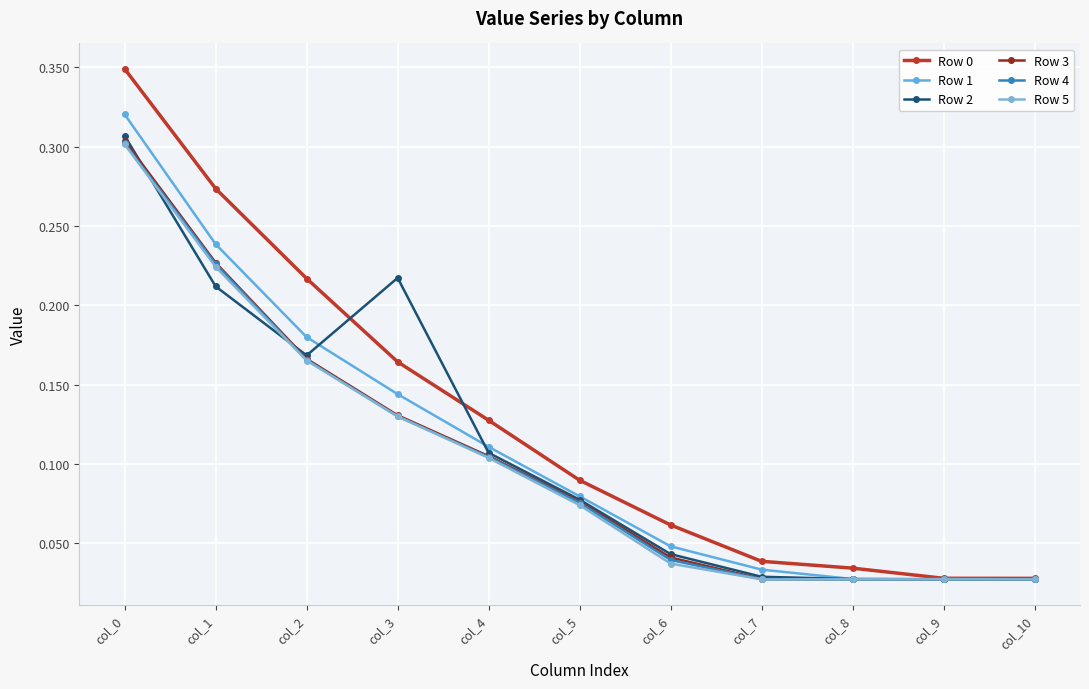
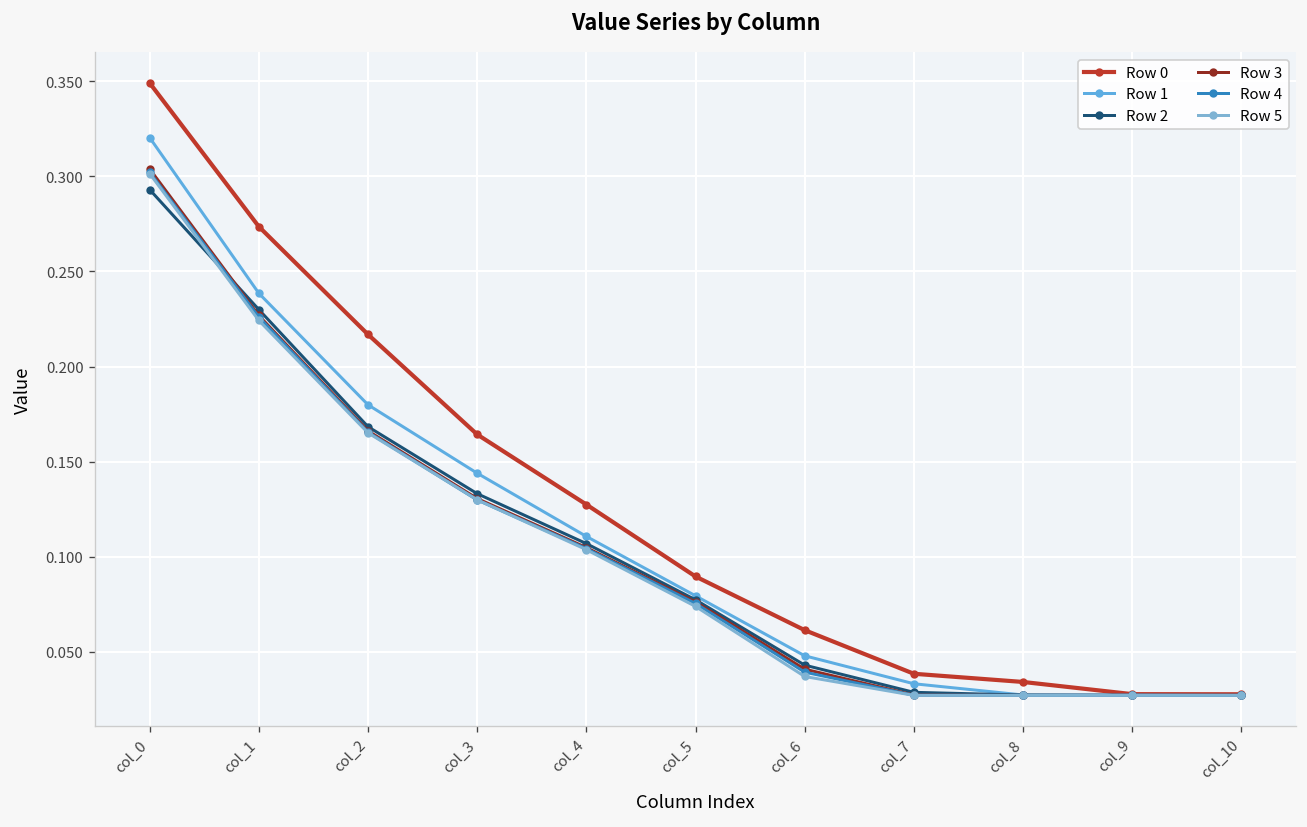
  {
    "Row 2": {
-     "col_0": 0.307,
-     "col_1": 0.212,
+     "col_0": 0.293,
+     "col_1": 0.230,
      "col_2": 0.168,
-     "col_3": 0.217,
+     "col_3": 0.133,
      "col_4": 0.107,
      "col_6": 0.043
    }
  }
